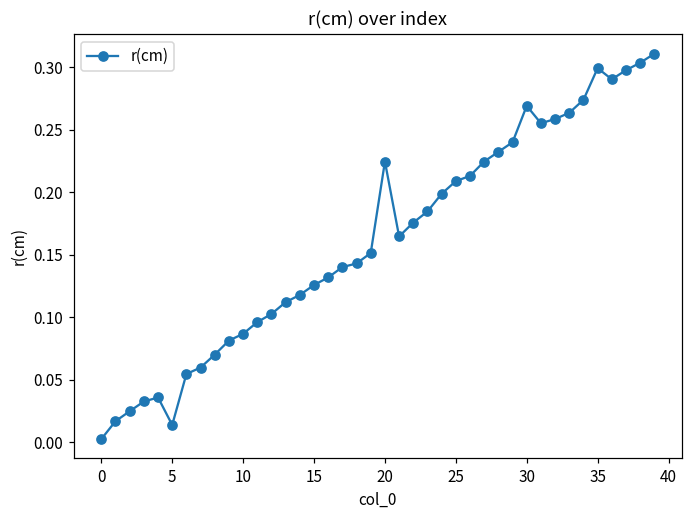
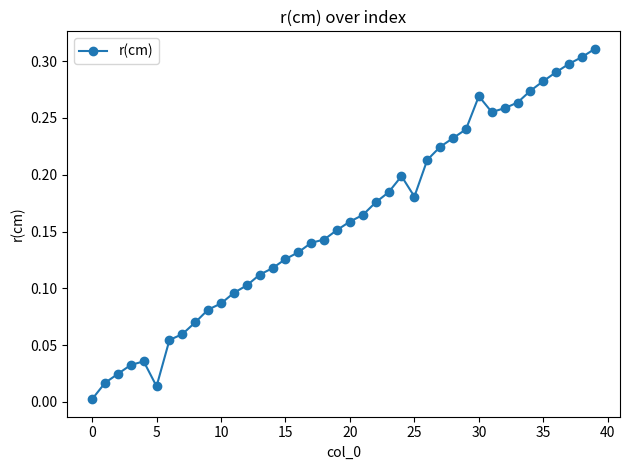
  {
    "0": 0.002,
    "5": 0.014,
    "10": 0.087,
    "15": 0.126,
-   "20": 0.225,
-   "25": 0.209,
+   "20": 0.159,
+   "25": 0.181,
    "30": 0.269,
-   "35": 0.299
+   "35": 0.282
  }
